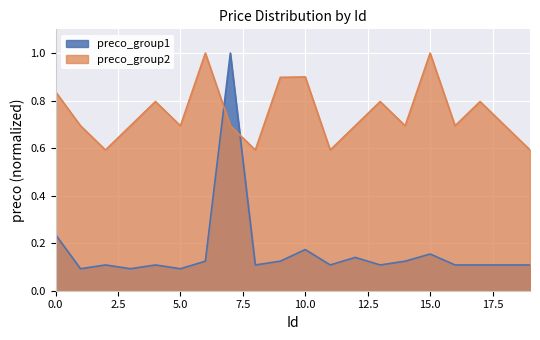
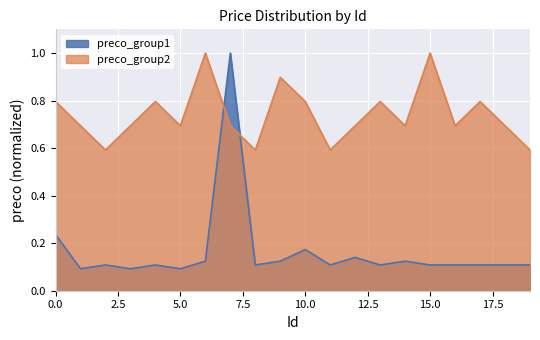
  {
    "preco_group1": {
      "0.0": 0.24,
      "5.0": 0.09,
      "10.0": 0.17,
-     "15.0": 0.15
+     "15.0": 0.11
    },
    "preco_group2": {
-     "0.0": 0.84,
+     "0.0": 0.80,
      "5.0": 0.69,
-     "10.0": 0.90,
+     "10.0": 0.80,
      "15.0": 1.00
    }
  }
